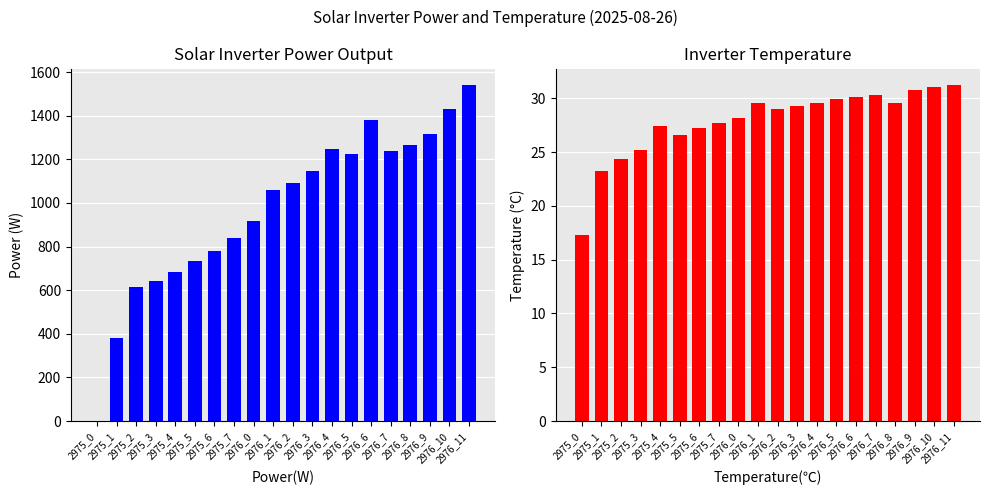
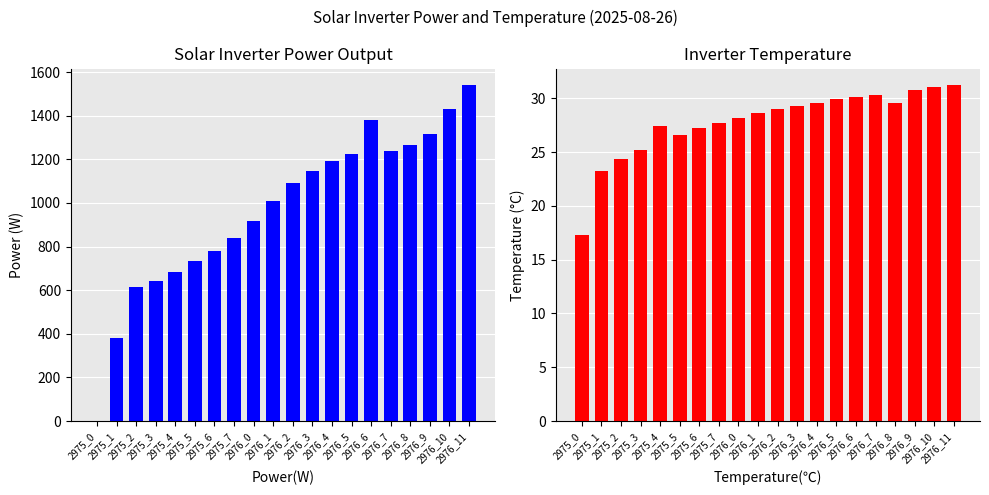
  {
    "Solar Inverter Power Output": {
      "2975_0": 0,
      "2975_1": 380,
      "2975_2": 620,
      "2975_3": 640,
      "2975_4": 680,
      "2975_5": 730,
      "2975_6": 780,
      "2975_7": 840,
      "2976_0": 920,
-     "2976_1": 1060,
+     "2976_1": 1010,
      "2976_2": 1090,
      "2976_3": 1150,
-     "2976_4": 1250,
+     "2976_4": 1190,
      "2976_5": 1220,
      "2976_6": 1380,
      "2976_7": 1240,
      "2976_8": 1260,
      "2976_9": 1310,
      "2976_10": 1430,
      "2976_11": 1540
    },
    "Inverter Temperature": {
      "2975_0": 17.3,
      "2975_1": 23.2,
      "2975_2": 24.4,
      "2975_3": 25.2,
      "2975_4": 27.4,
      "2975_5": 26.6,
      "2975_6": 27.2,
      "2975_7": 27.7,
      "2976_0": 28.2,
-     "2976_1": 29.6,
+     "2976_1": 28.6,
      "2976_2": 29.0,
      "2976_3": 29.3,
      "2976_4": 29.6,
      "2976_5": 29.9,
      "2976_6": 30.1,
      "2976_7": 30.3,
      "2976_8": 29.6,
      "2976_9": 30.8,
      "2976_10": 31.0,
      "2976_11": 31.2
    }
  }
